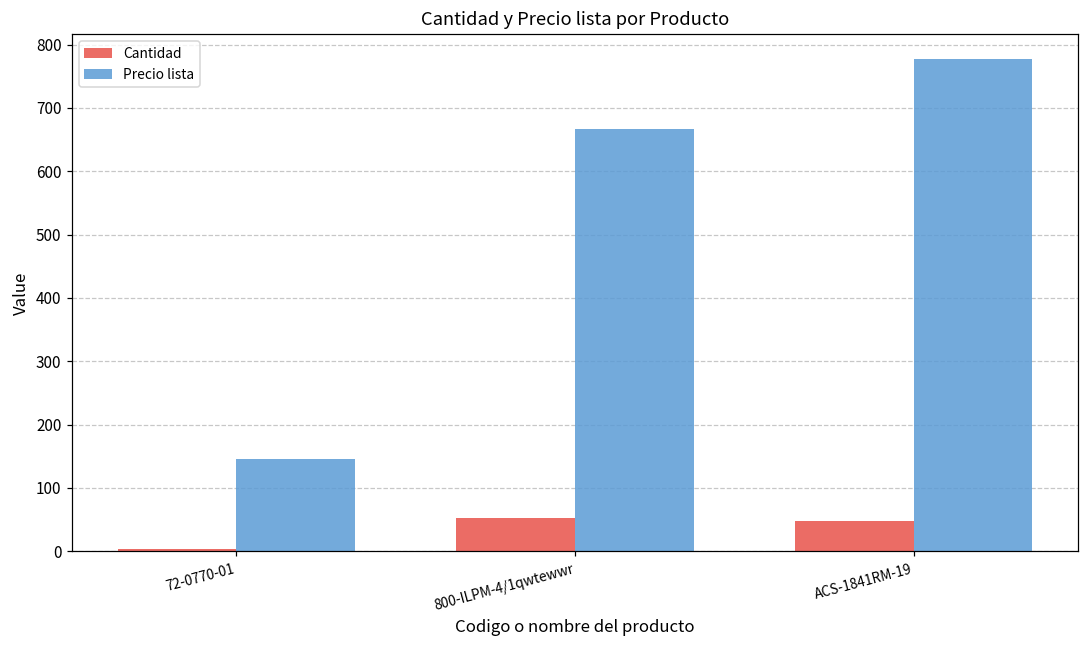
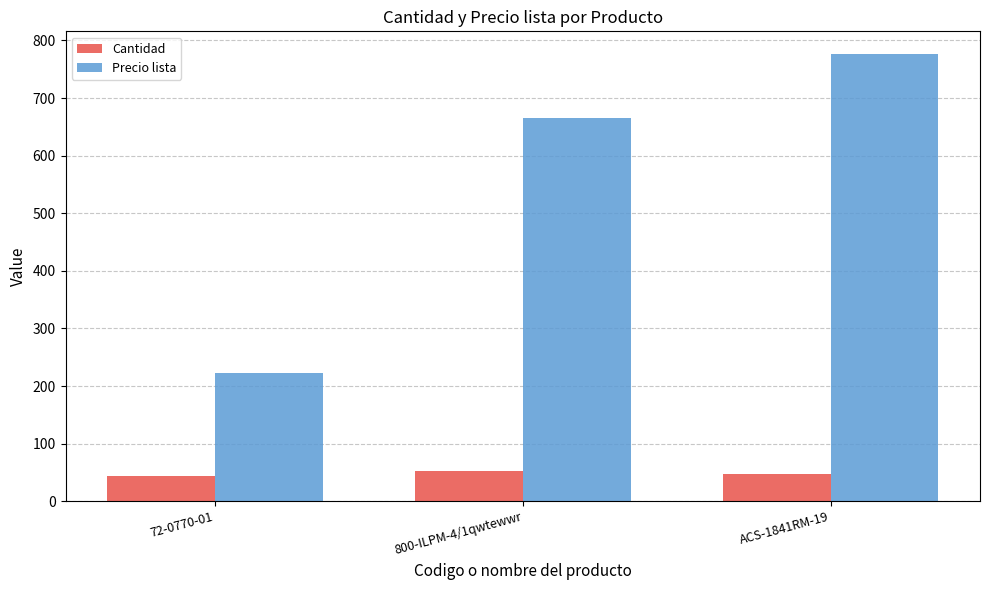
  {
    "Cantidad": {
-     "72-0770-01": 0,
+     "72-0770-01": 40,
      "800-ILPM-4/1qwtewwr": 50,
      "ACS-1841RM-19": 50
    },
    "Precio lista": {
-     "72-0770-01": 150,
+     "72-0770-01": 220,
      "800-ILPM-4/1qwtewwr": 670,
      "ACS-1841RM-19": 780
    }
  }
